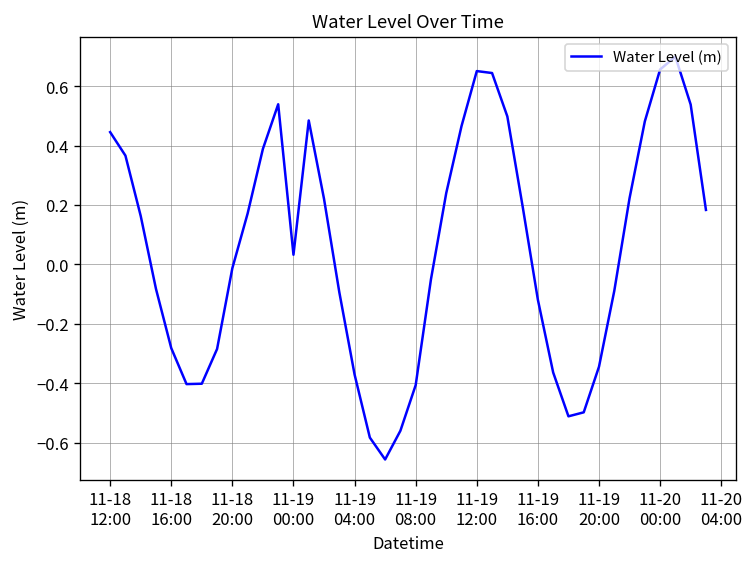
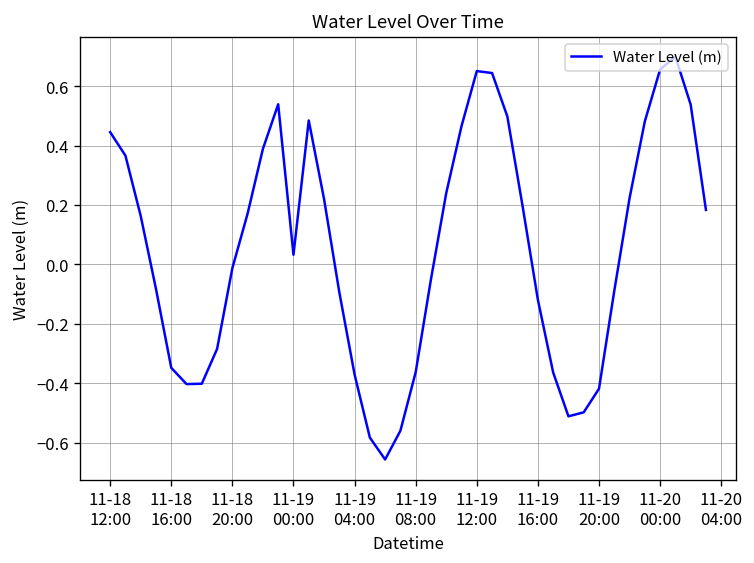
  {
    "11-18 12:00": 0.45,
-   "11-18 16:00": -0.28,
+   "11-18 16:00": -0.35,
    "11-18 20:00": -0.01,
    "11-19 00:00": 0.03,
    "11-19 04:00": -0.37,
-   "11-19 08:00": -0.41,
+   "11-19 08:00": -0.36,
    "11-19 12:00": 0.65,
    "11-19 16:00": -0.12,
-   "11-19 20:00": -0.34
+   "11-19 20:00": -0.42
  }
